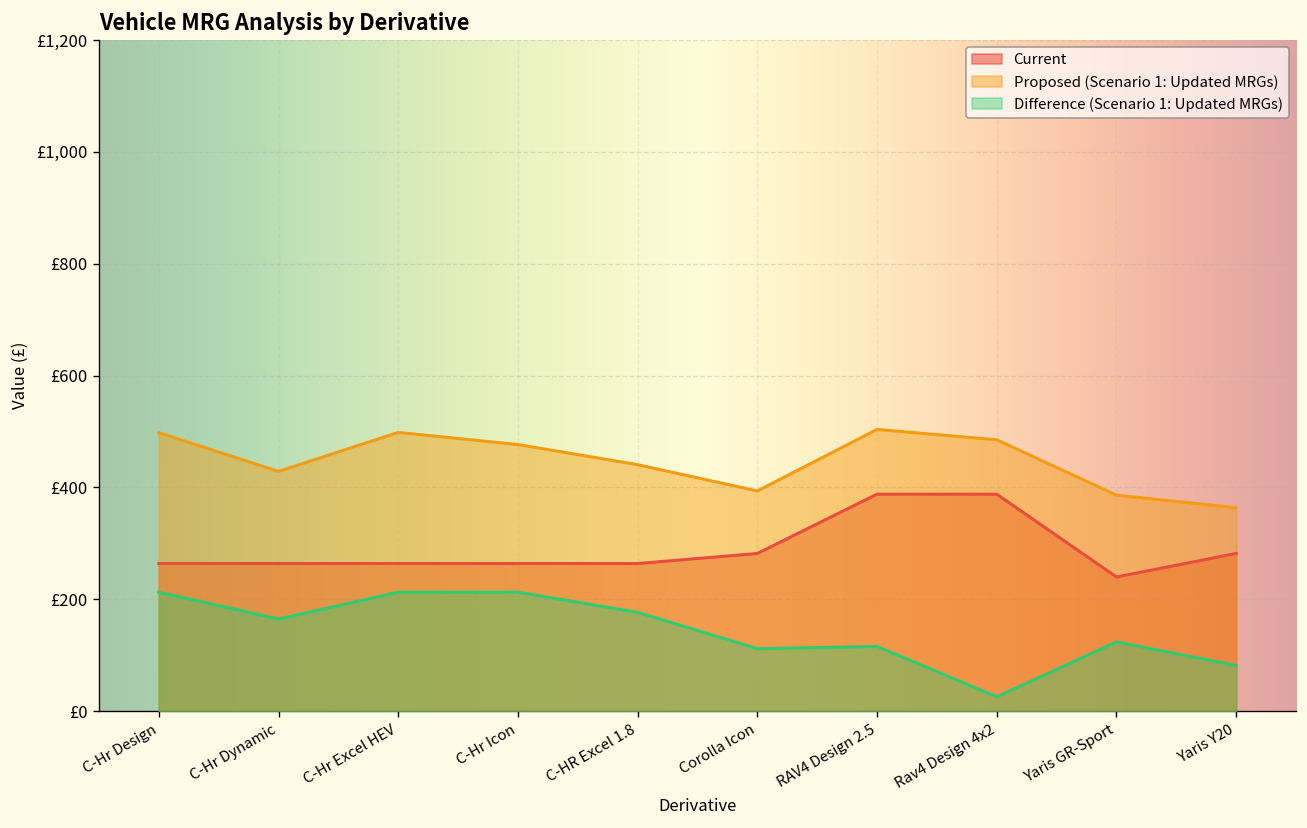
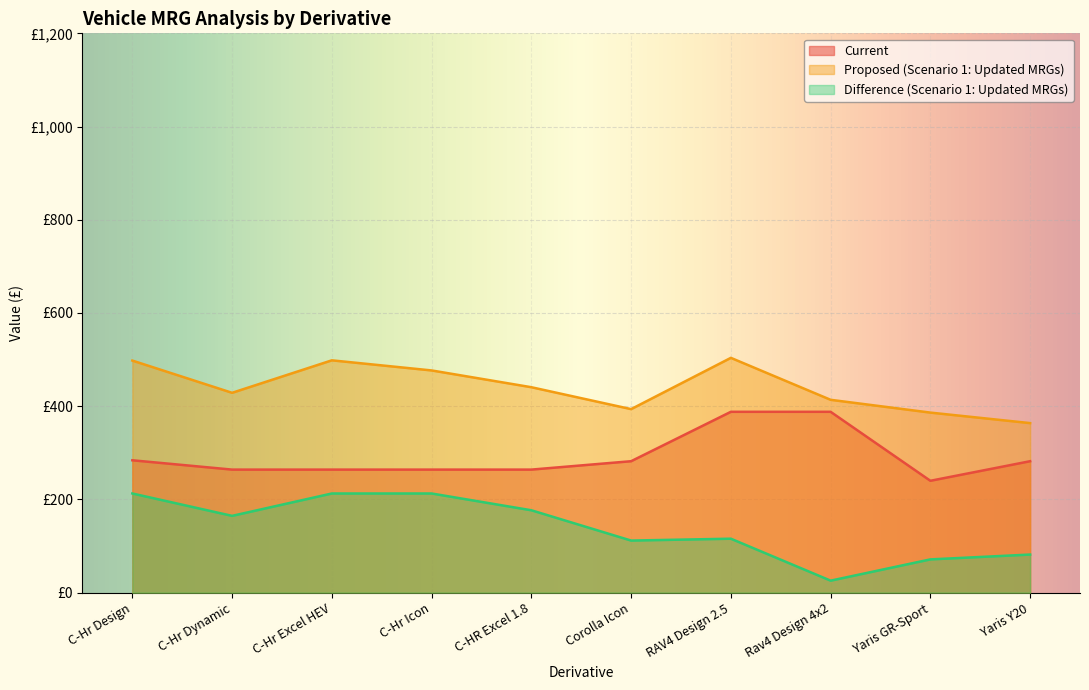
  {
    "Current": {
-     "C-Hr Design": "£260",
+     "C-Hr Design": "£280",
      "C-Hr Dynamic": "£260",
      "C-Hr Excel HEV": "£260",
      "C-Hr Icon": "£260",
      "C-HR Excel 1.8": "£260",
      "Corolla Icon": "£280",
      "RAV4 Design 2.5": "£390",
      "Rav4 Design 4x2": "£390",
      "Yaris GR-Sport": "£240",
      "Yaris Y20": "£280"
    },
    "Proposed (Scenario 1: Updated MRGs)": {
      "C-Hr Design": "£500",
      "C-Hr Dynamic": "£430",
      "C-Hr Excel HEV": "£500",
      "C-Hr Icon": "£480",
      "C-HR Excel 1.8": "£440",
      "Corolla Icon": "£390",
      "RAV4 Design 2.5": "£500",
-     "Rav4 Design 4x2": "£490",
+     "Rav4 Design 4x2": "£410",
      "Yaris GR-Sport": "£390",
      "Yaris Y20": "£360"
    },
    "Difference (Scenario 1: Updated MRGs)": {
      "C-Hr Design": "£210",
      "C-Hr Dynamic": "£160",
      "C-Hr Excel HEV": "£210",
      "C-Hr Icon": "£210",
      "C-HR Excel 1.8": "£180",
      "Corolla Icon": "£110",
      "RAV4 Design 2.5": "£120",
      "Rav4 Design 4x2": "£30",
-     "Yaris GR-Sport": "£120",
+     "Yaris GR-Sport": "£70",
      "Yaris Y20": "£80"
    }
  }
